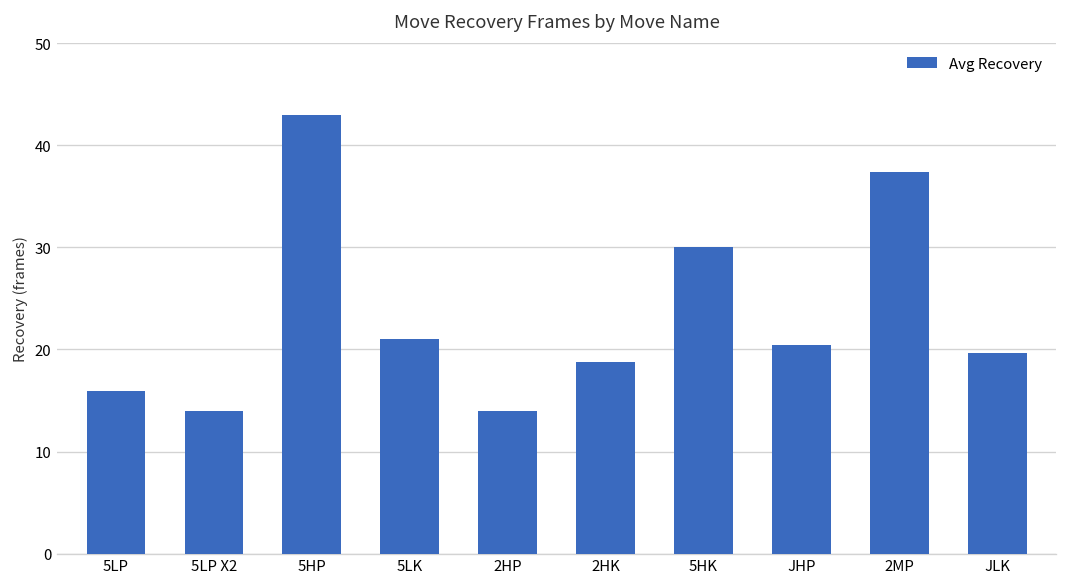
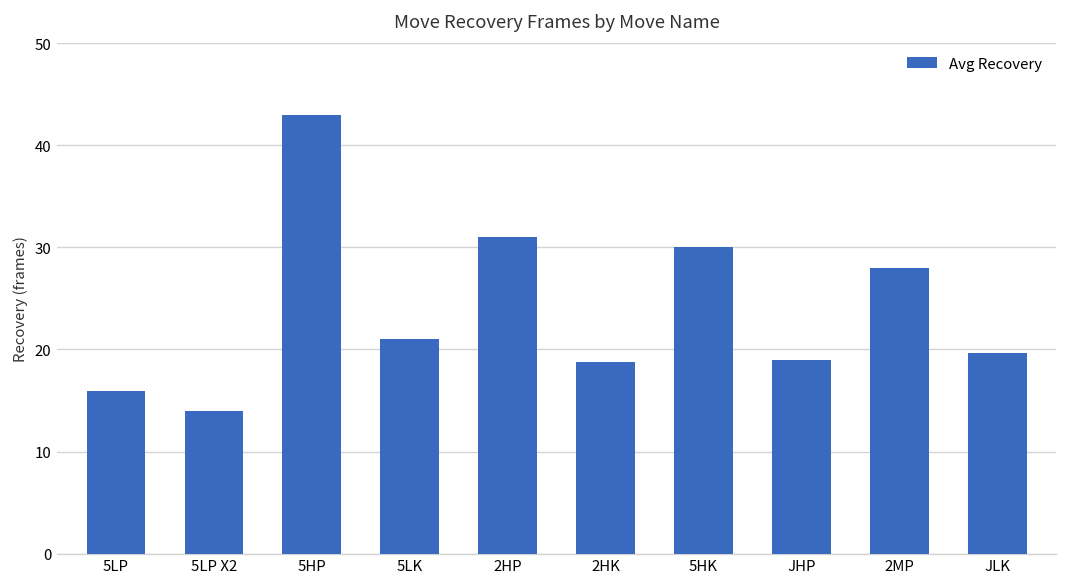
  {
    "5LP": 16,
    "5LP X2": 14,
    "5HP": 43,
    "5LK": 21,
-   "2HP": 14,
+   "2HP": 31,
    "2HK": 19,
    "5HK": 30,
-   "JHP": 20,
-   "2MP": 37,
+   "JHP": 19,
+   "2MP": 28,
    "JLK": 20
  }
